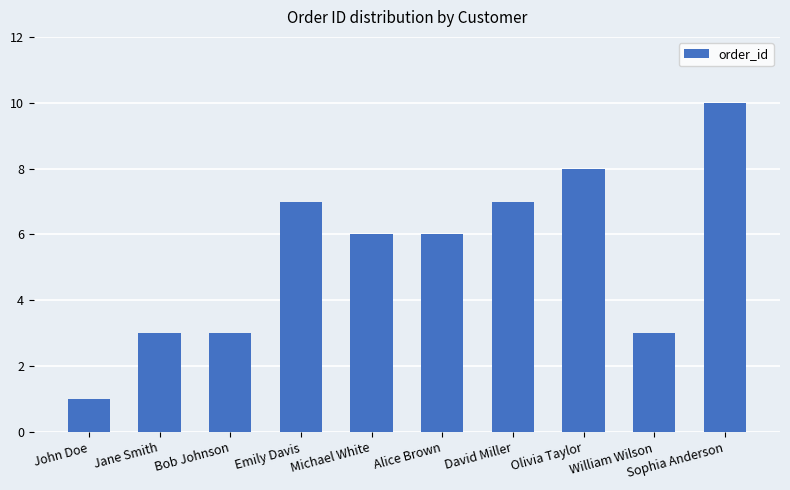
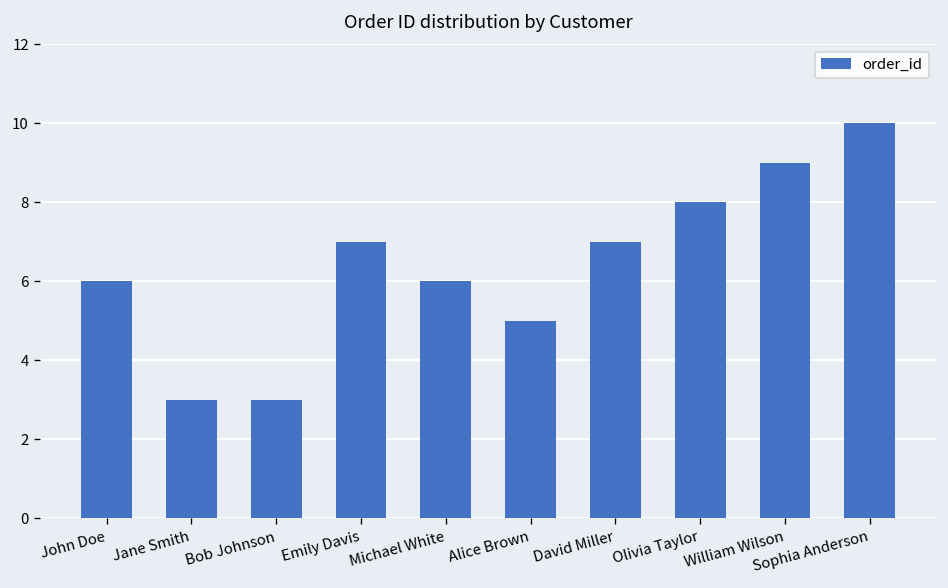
  {
-   "John Doe": 1,
+   "John Doe": 6,
    "Jane Smith": 3,
    "Bob Johnson": 3,
    "Emily Davis": 7,
    "Michael White": 6,
-   "Alice Brown": 6,
+   "Alice Brown": 5,
    "David Miller": 7,
    "Olivia Taylor": 8,
-   "William Wilson": 3,
+   "William Wilson": 9,
    "Sophia Anderson": 10
  }
